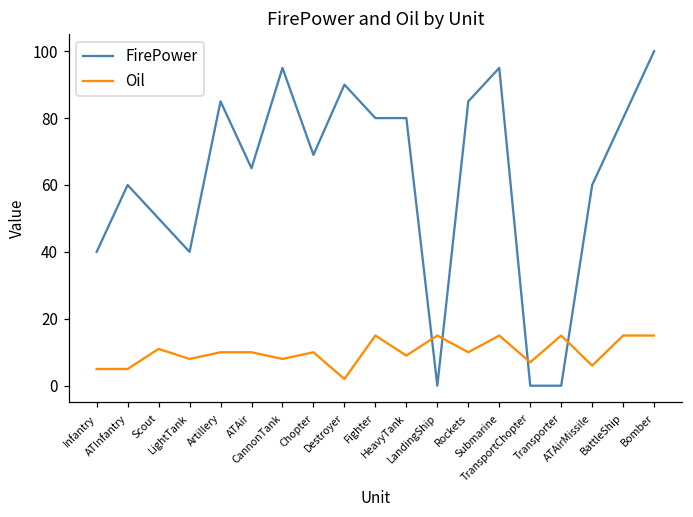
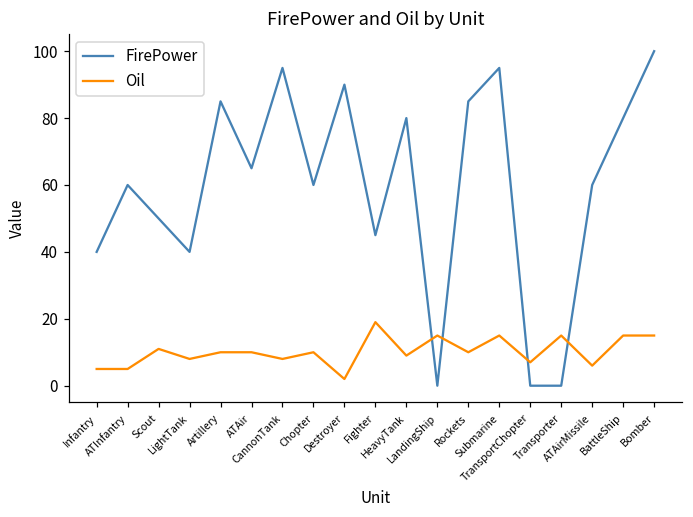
  {
    "FirePower": {
      "Infantry": 40,
      "ATInfantry": 60,
      "Scout": 50,
      "LightTank": 40,
      "Artillery": 85,
      "ATAir": 65,
      "CannonTank": 95,
-     "Chopter": 69,
+     "Chopter": 60,
      "Destroyer": 90,
-     "Fighter": 80,
+     "Fighter": 45,
      "HeavyTank": 80,
      "LandingShip": 0,
      "Rockets": 85,
      "Submarine": 95,
      "TransportChopter": 0,
      "Transporter": 0,
      "ATAirMissile": 60,
      "BattleShip": 80,
      "Bomber": 100
    },
    "Oil": {
      "Infantry": 5,
      "ATInfantry": 5,
      "Scout": 11,
      "LightTank": 8,
      "Artillery": 10,
      "ATAir": 10,
      "CannonTank": 8,
      "Chopter": 10,
      "Destroyer": 2,
-     "Fighter": 15,
+     "Fighter": 19,
      "HeavyTank": 9,
      "LandingShip": 15,
      "Rockets": 10,
      "Submarine": 15,
      "TransportChopter": 7,
      "Transporter": 15,
      "ATAirMissile": 6,
      "BattleShip": 15,
      "Bomber": 15
    }
  }
